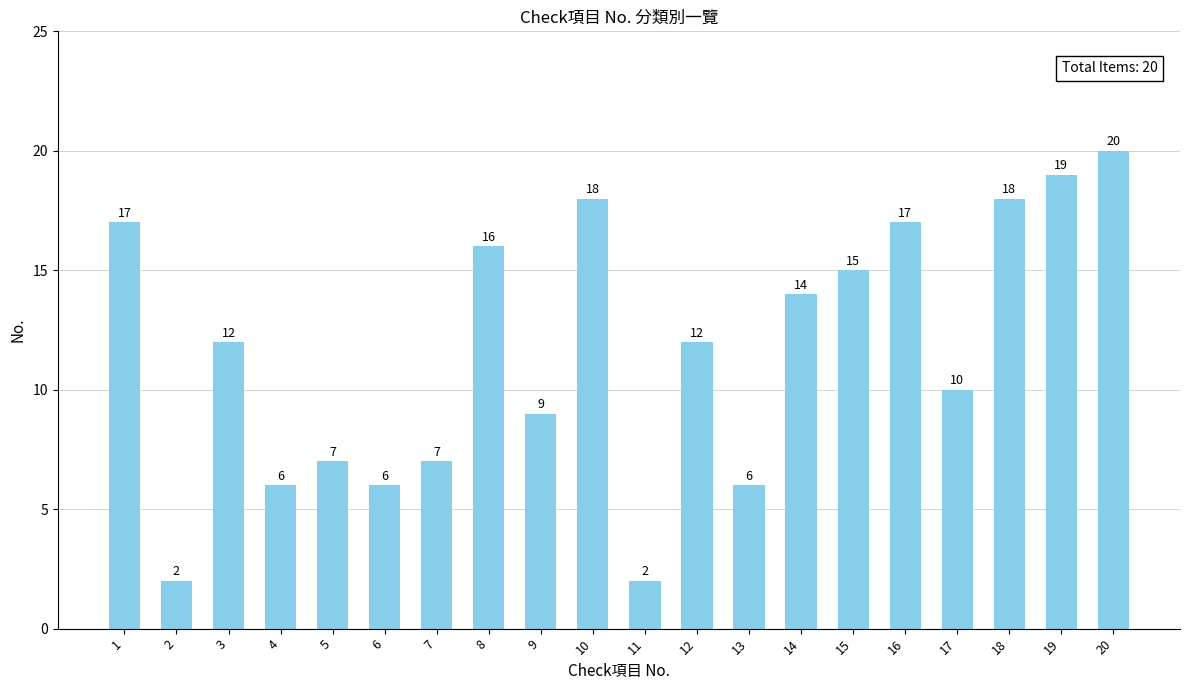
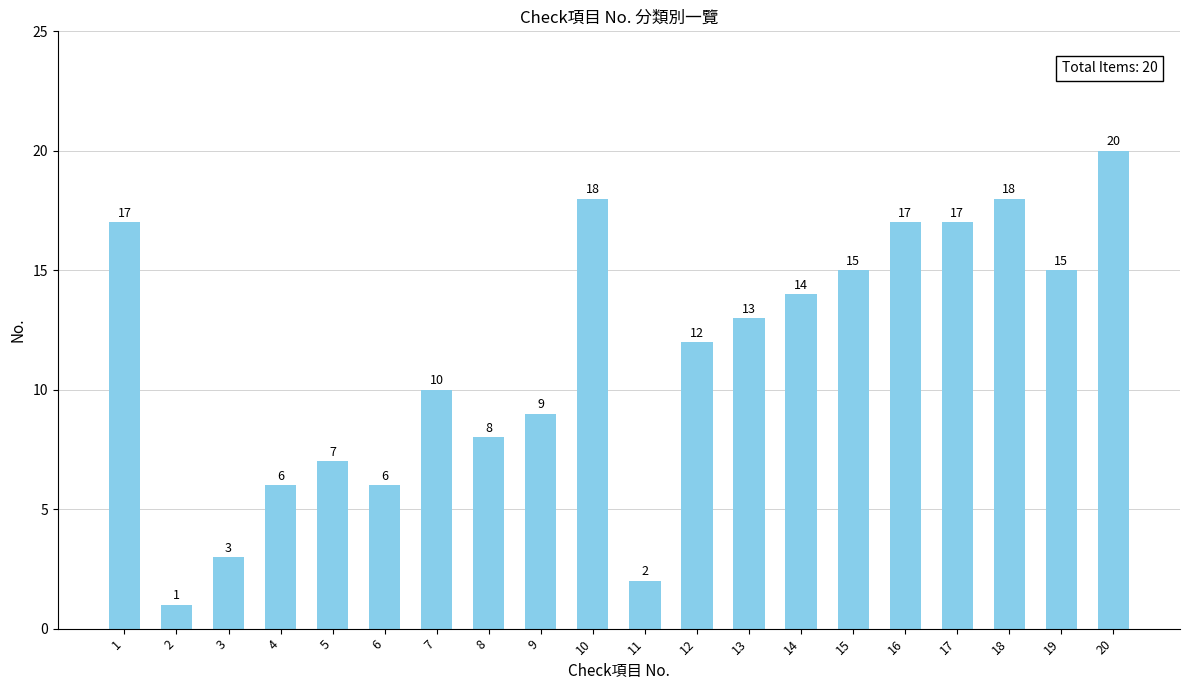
  {
    "1": 17,
-   "2": 2,
-   "3": 12,
+   "2": 1,
+   "3": 3,
    "4": 6,
    "5": 7,
    "6": 6,
-   "7": 7,
-   "8": 16,
+   "7": 10,
+   "8": 8,
    "9": 9,
    "10": 18,
    "11": 2,
    "12": 12,
-   "13": 6,
+   "13": 13,
    "14": 14,
    "15": 15,
    "16": 17,
-   "17": 10,
+   "17": 17,
    "18": 18,
-   "19": 19,
+   "19": 15,
    "20": 20
  }
